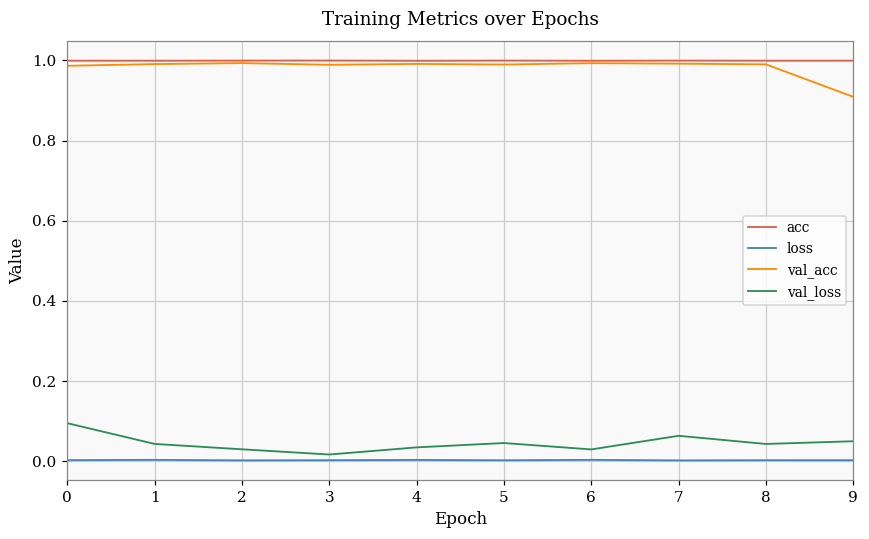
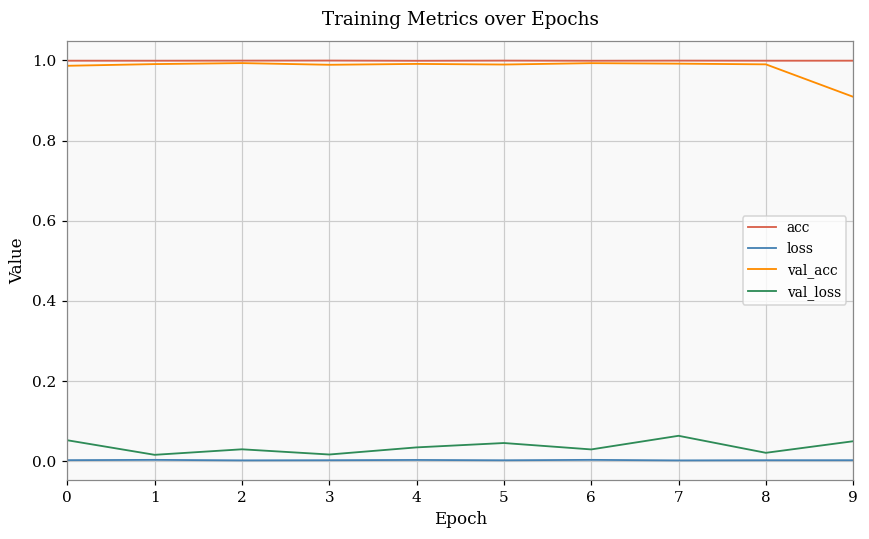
  {
    "acc": {
      "0": 1.00,
      "1": 1.00,
      "3": 1.00,
      "4": 1.00,
      "5": 1.00,
      "7": 1.00,
      "8": 1.00,
      "9": 1.00
    },
    "loss": {
      "0": 0.00,
      "1": 0.00,
      "2": 0.00,
      "3": 0.00,
      "4": 0.00,
      "5": 0.00,
      "6": 0.00,
      "7": 0.00,
      "8": 0.00,
      "9": 0.00
    },
    "val_acc": {
      "0": 0.99,
      "1": 0.99,
      "3": 0.99,
      "4": 0.99,
      "5": 0.99,
      "7": 0.99,
      "8": 0.99,
      "9": 0.91
    },
    "val_loss": {
-     "0": 0.10,
-     "1": 0.04,
+     "0": 0.05,
+     "1": 0.02,
      "2": 0.03,
      "3": 0.02,
      "4": 0.04,
      "5": 0.05,
      "6": 0.03,
      "7": 0.06,
-     "8": 0.04,
+     "8": 0.02,
      "9": 0.05
    }
  }
